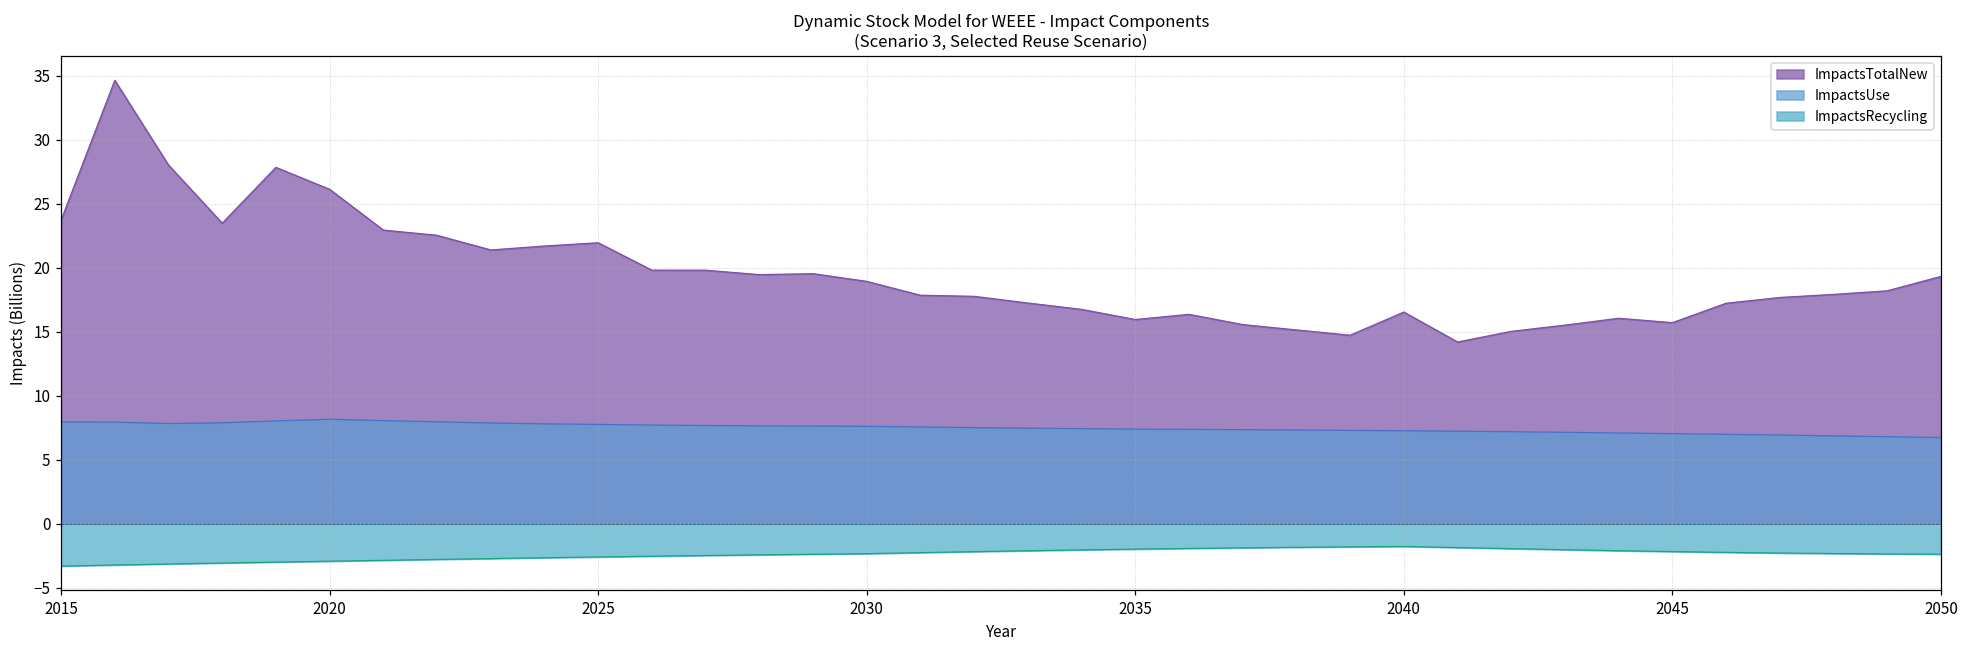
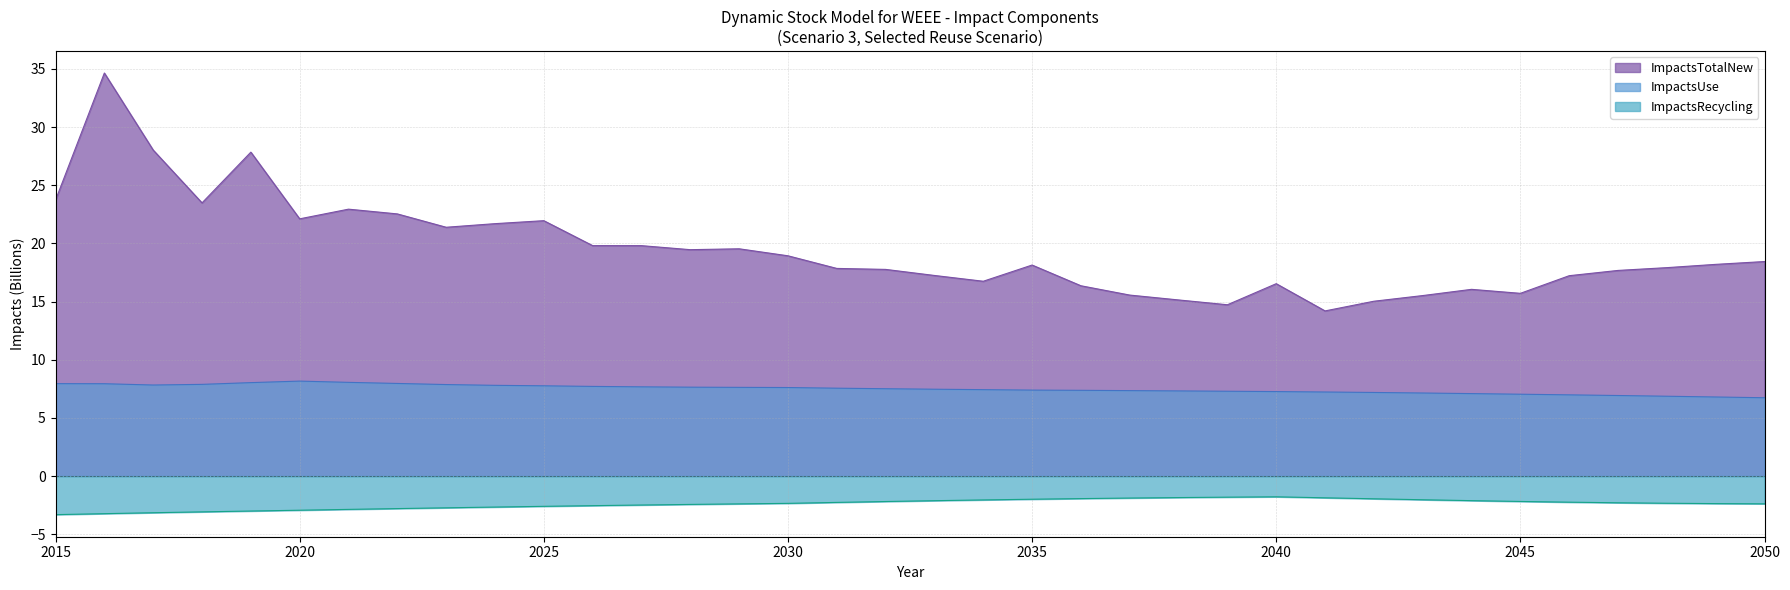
  {
    "ImpactsTotalNew": {
      "2015": 23.7,
-     "2020": 26.1,
+     "2020": 22.1,
      "2025": 22.0,
      "2030": 18.9,
-     "2035": 16.0,
+     "2035": 18.1,
      "2040": 16.5,
      "2045": 15.7,
-     "2050": 19.3
+     "2050": 18.4
    }
  }
